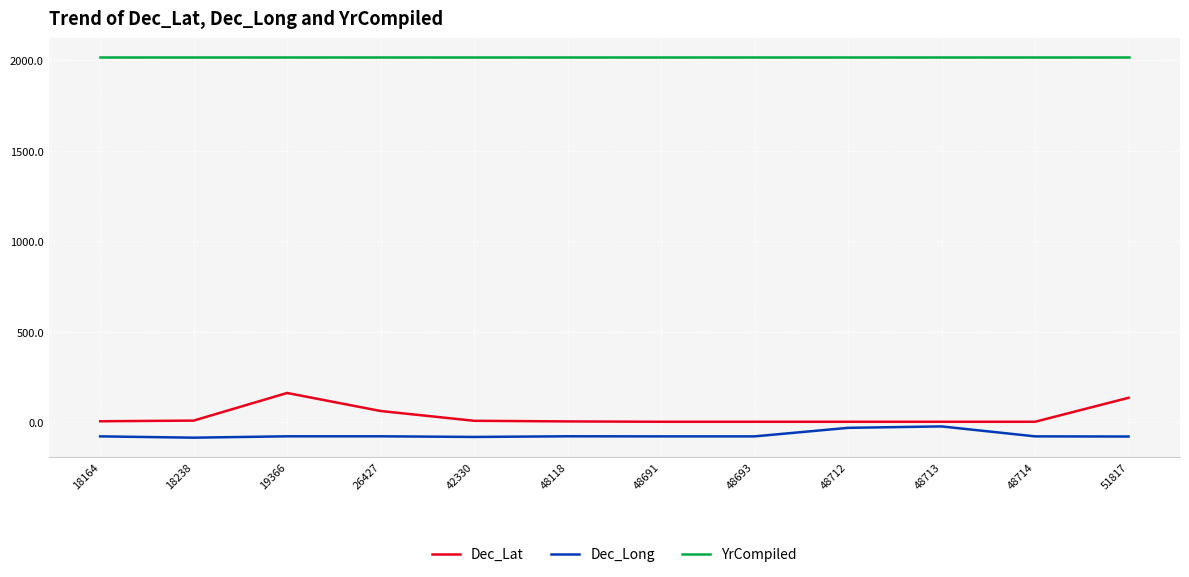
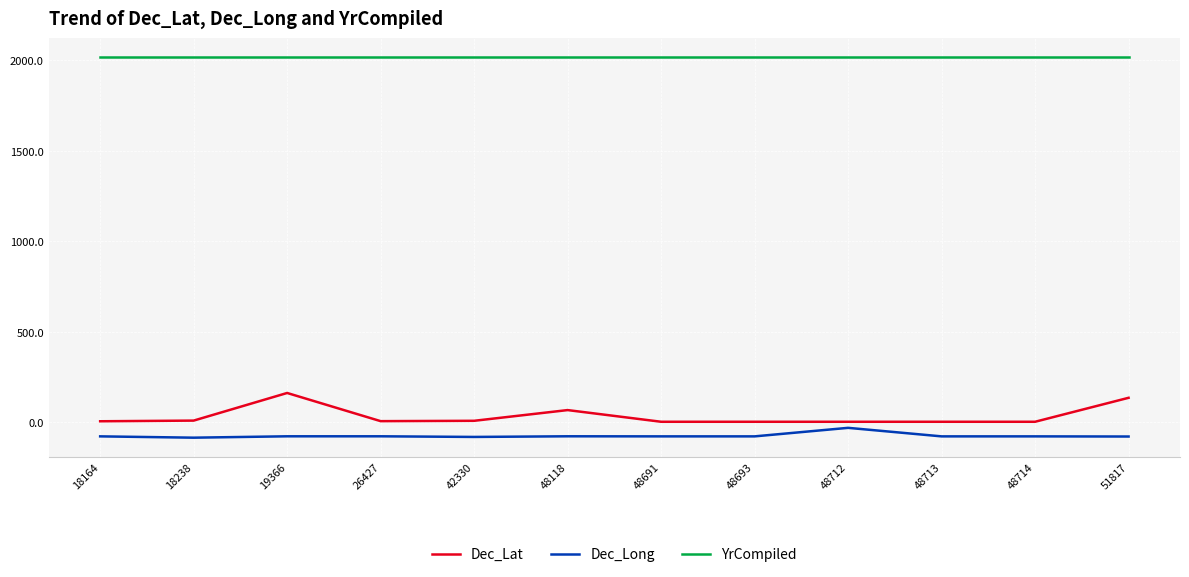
  {
    "Dec_Lat": {
      "18164": 10,
      "18238": 10,
      "19366": 160,
-     "26427": 60,
+     "26427": 10,
      "42330": 10,
-     "48118": 10,
+     "48118": 70,
      "48691": 0,
      "48693": 0,
      "48712": 0,
      "48713": 0,
      "48714": 0,
      "51817": 140
    },
    "Dec_Long": {
      "18164": -80,
      "18238": -80,
      "19366": -80,
      "26427": -80,
      "42330": -80,
      "48118": -80,
      "48691": -80,
      "48693": -80,
      "48712": -30,
-     "48713": -20,
+     "48713": -80,
      "48714": -80,
      "51817": -80
    },
    "YrCompiled": {
      "18164": 2020,
      "18238": 2020,
      "19366": 2020,
      "26427": 2020,
      "42330": 2020,
      "48118": 2020,
      "48691": 2020,
      "48693": 2020,
      "48712": 2020,
      "48713": 2020,
      "48714": 2020,
      "51817": 2020
    }
  }
